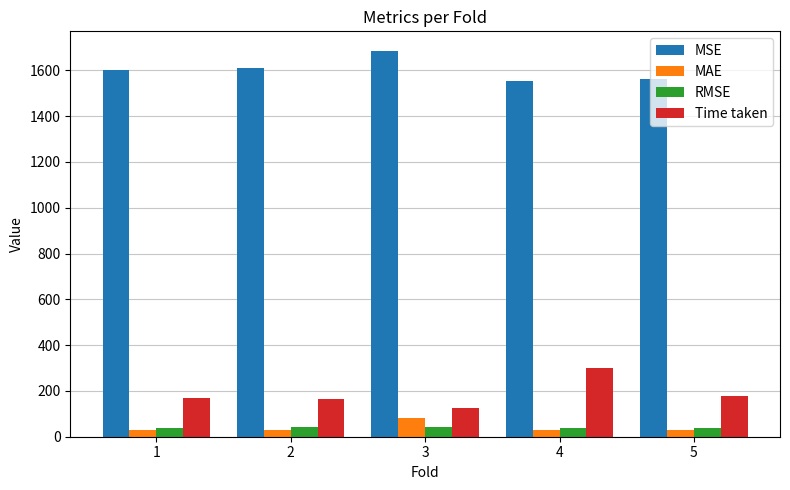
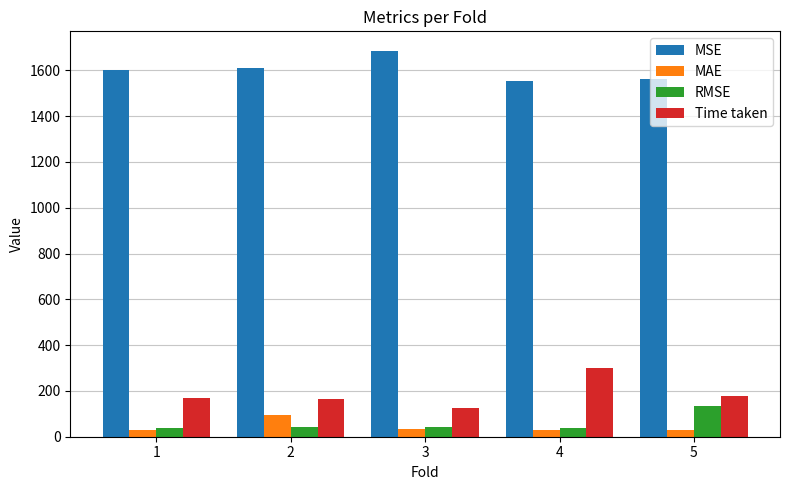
  {
    "MSE": {
      "1": 1600,
      "2": 1610,
      "3": 1690,
      "4": 1560
    },
    "MAE": {
      "1": 30,
-     "2": 30,
-     "3": 80,
+     "2": 90,
+     "3": 30,
      "4": 30,
      "5": 30
    },
    "RMSE": {
      "1": 40,
      "2": 40,
      "3": 40,
      "4": 40,
-     "5": 40
+     "5": 130
    },
    "Time taken": {
      "1": 170,
      "2": 170,
      "3": 120,
      "4": 300,
      "5": 180
    }
  }
